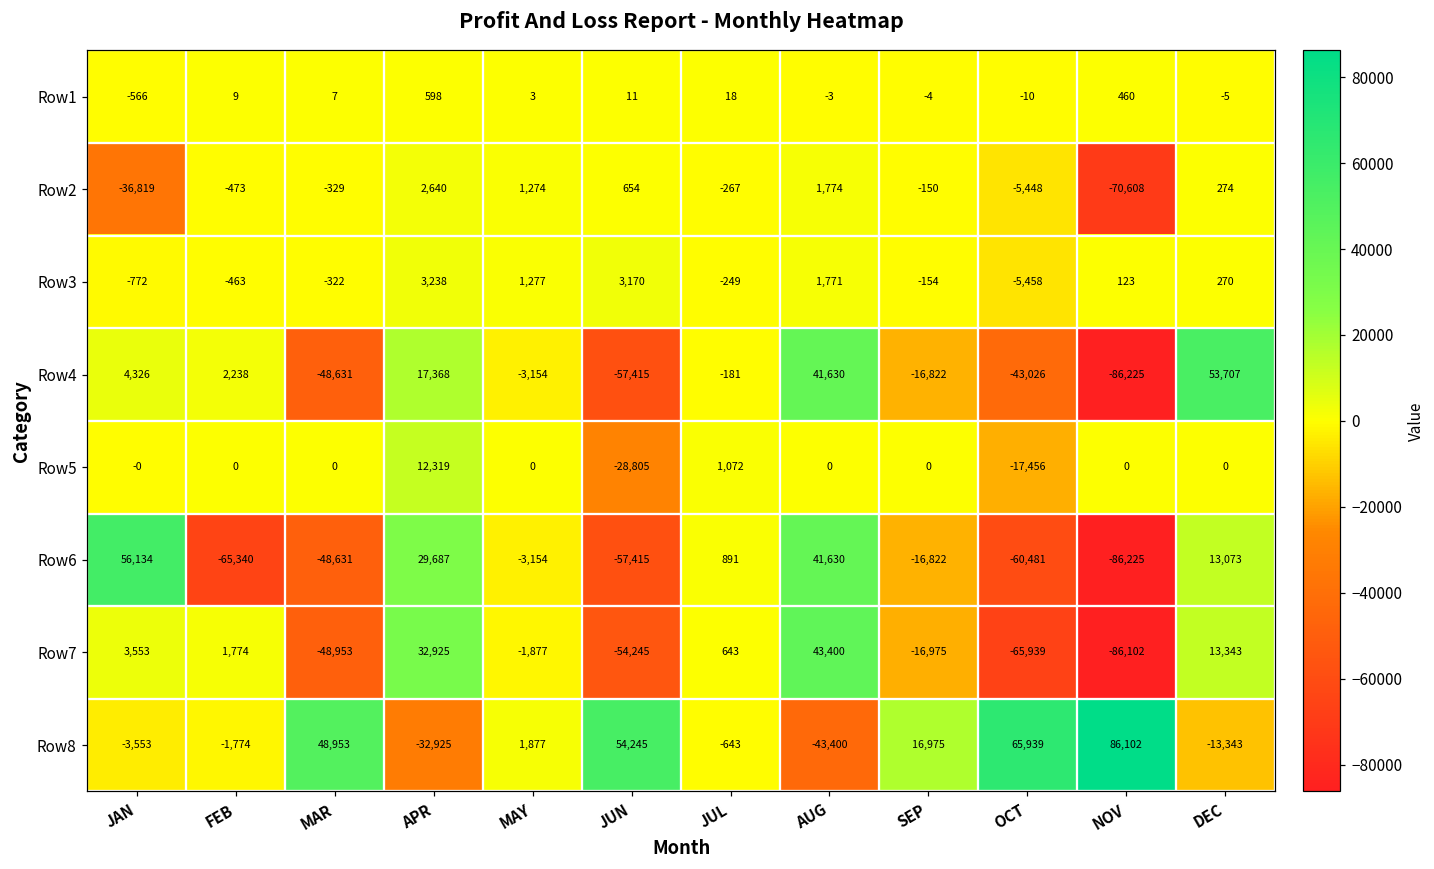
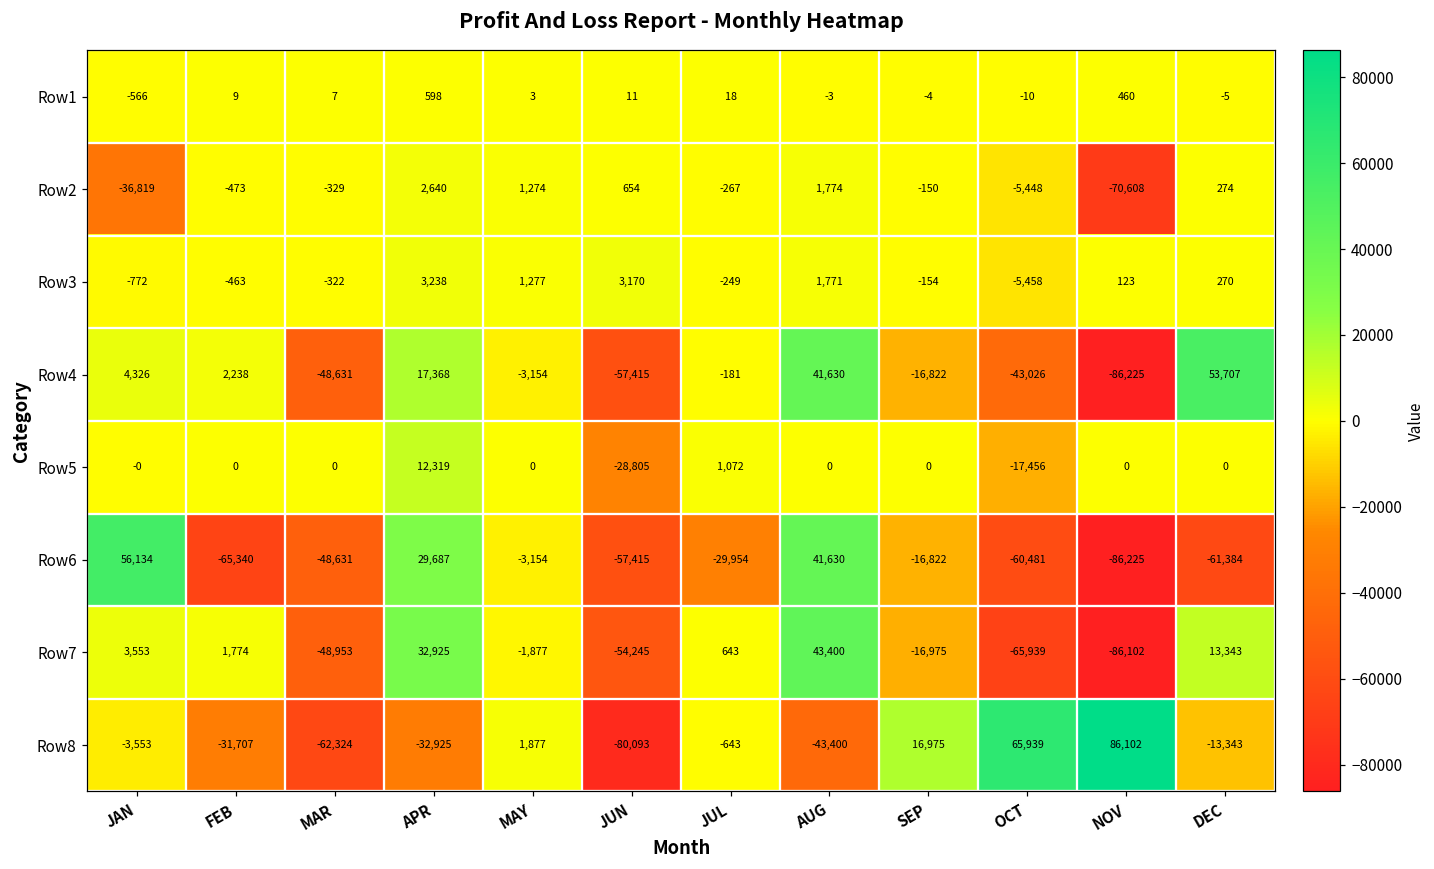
  {
    "Row1": {
      "JAN": "-566",
      "FEB": "9",
      "MAR": "7",
      "APR": "598",
      "MAY": "3",
      "JUN": "11",
      "JUL": "18",
      "AUG": "-3",
      "SEP": "-4",
      "OCT": "-10",
      "NOV": "460",
      "DEC": "-5"
    },
    "Row2": {
      "JAN": "-36,819",
      "FEB": "-473",
      "MAR": "-329",
      "APR": "2,640",
      "MAY": "1,274",
      "JUN": "654",
      "JUL": "-267",
      "AUG": "1,774",
      "SEP": "-150",
      "OCT": "-5,448",
      "NOV": "-70,608",
      "DEC": "274"
    },
    "Row3": {
      "JAN": "-772",
      "FEB": "-463",
      "MAR": "-322",
      "APR": "3,238",
      "MAY": "1,277",
      "JUN": "3,170",
      "JUL": "-249",
      "AUG": "1,771",
      "SEP": "-154",
      "OCT": "-5,458",
      "NOV": "123",
      "DEC": "270"
    },
    "Row4": {
      "JAN": "4,326",
      "FEB": "2,238",
      "MAR": "-48,631",
      "APR": "17,368",
      "MAY": "-3,154",
      "JUN": "-57,415",
      "JUL": "-181",
      "AUG": "41,630",
      "SEP": "-16,822",
      "OCT": "-43,026",
      "NOV": "-86,225",
      "DEC": "53,707"
    },
    "Row5": {
      "JAN": "-0",
      "FEB": "0",
      "MAR": "0",
      "APR": "12,319",
      "MAY": "0",
      "JUN": "-28,805",
      "JUL": "1,072",
      "AUG": "0",
      "SEP": "0",
      "OCT": "-17,456",
      "NOV": "0",
      "DEC": "0"
    },
    "Row6": {
      "JAN": "56,134",
      "FEB": "-65,340",
      "MAR": "-48,631",
      "APR": "29,687",
      "MAY": "-3,154",
      "JUN": "-57,415",
-     "JUL": "891",
+     "JUL": "-29,954",
      "AUG": "41,630",
      "SEP": "-16,822",
      "OCT": "-60,481",
      "NOV": "-86,225",
-     "DEC": "13,073"
+     "DEC": "-61,384"
    },
    "Row7": {
      "JAN": "3,553",
      "FEB": "1,774",
      "MAR": "-48,953",
      "APR": "32,925",
      "MAY": "-1,877",
      "JUN": "-54,245",
      "JUL": "643",
      "AUG": "43,400",
      "SEP": "-16,975",
      "OCT": "-65,939",
      "NOV": "-86,102",
      "DEC": "13,343"
    },
    "Row8": {
      "JAN": "-3,553",
-     "FEB": "-1,774",
-     "MAR": "48,953",
+     "FEB": "-31,707",
+     "MAR": "-62,324",
      "APR": "-32,925",
      "MAY": "1,877",
-     "JUN": "54,245",
+     "JUN": "-80,093",
      "JUL": "-643",
      "AUG": "-43,400",
      "SEP": "16,975",
      "OCT": "65,939",
      "NOV": "86,102",
      "DEC": "-13,343"
    }
  }
